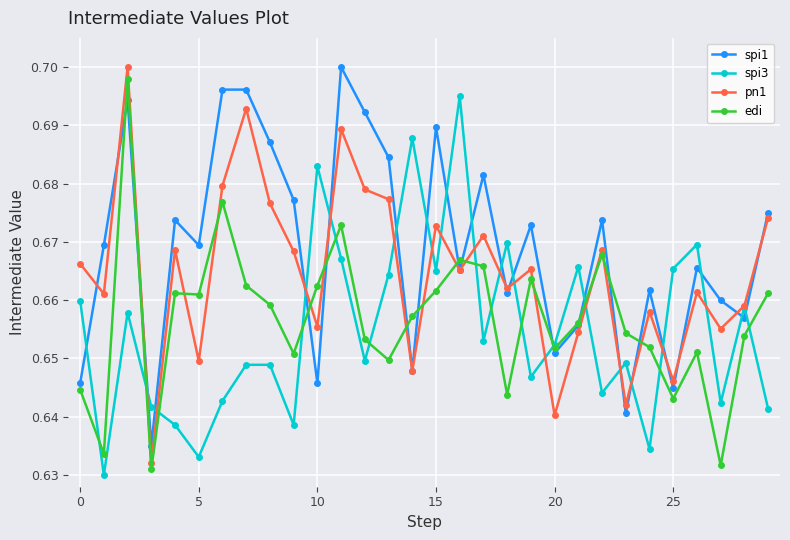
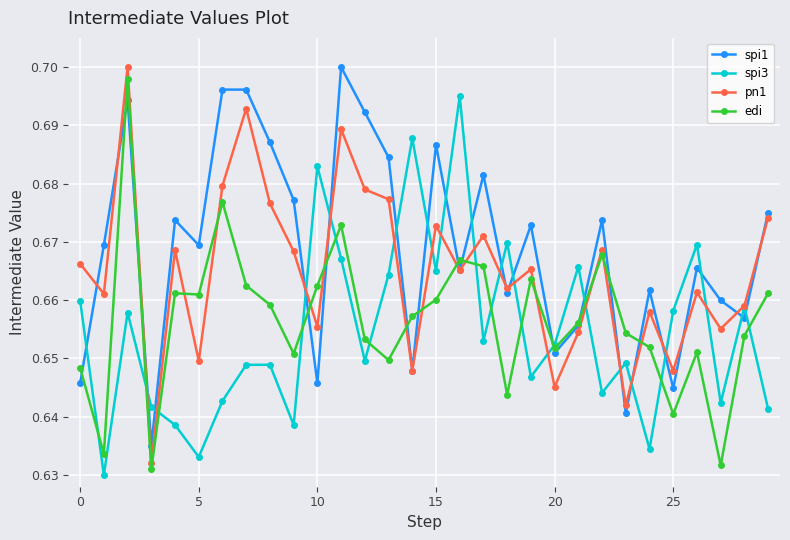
  {
    "spi1": {
      "0": 0.646,
      "5": 0.669,
      "10": 0.646,
-     "15": 0.690,
+     "15": 0.687,
      "20": 0.651,
      "25": 0.645
    },
    "spi3": {
      "0": 0.660,
      "5": 0.633,
      "10": 0.683,
      "15": 0.665,
      "20": 0.652,
-     "25": 0.665
+     "25": 0.658
    },
    "pn1": {
      "0": 0.666,
      "5": 0.650,
      "10": 0.655,
      "15": 0.673,
-     "20": 0.640,
-     "25": 0.646
+     "20": 0.645,
+     "25": 0.648
    },
    "edi": {
-     "0": 0.645,
+     "0": 0.648,
      "5": 0.661,
      "10": 0.663,
-     "15": 0.662,
+     "15": 0.660,
      "20": 0.652,
-     "25": 0.643
+     "25": 0.640
    }
  }
